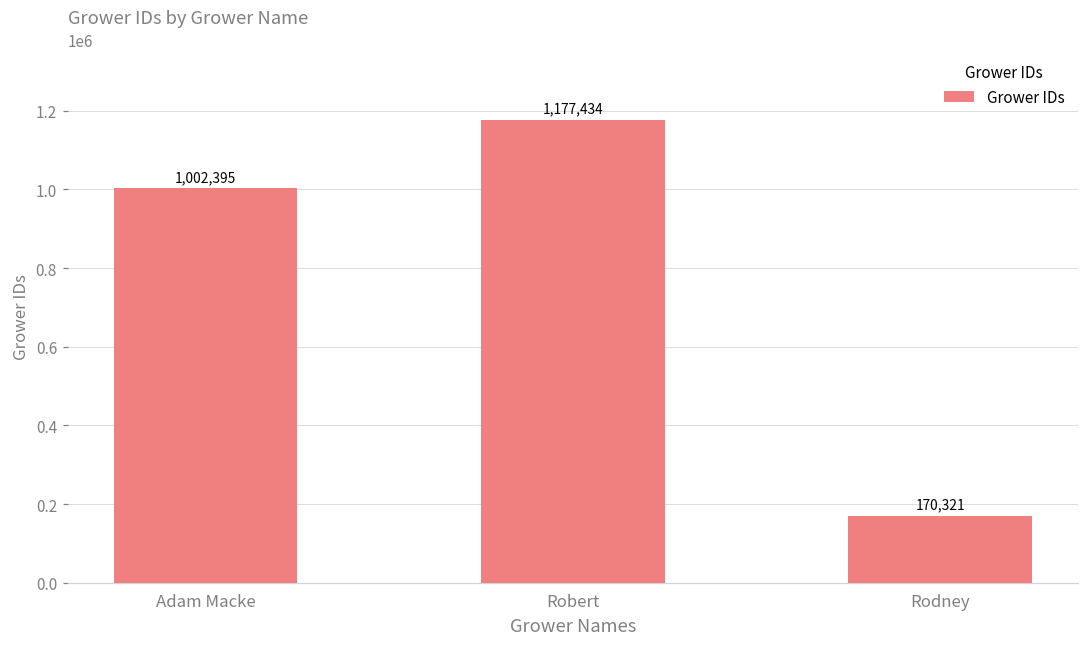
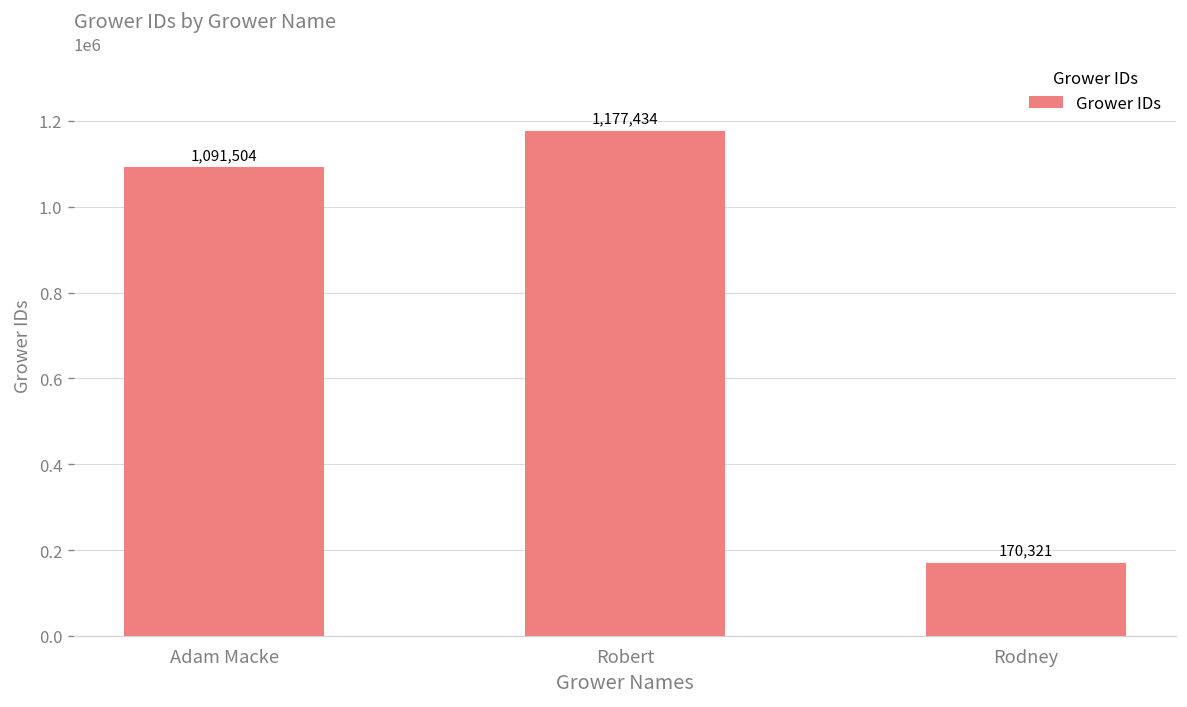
  {
-   "Adam Macke": "1,002,395",
+   "Adam Macke": "1,091,504",
    "Robert": "1,177,434",
    "Rodney": "170,321"
  }
